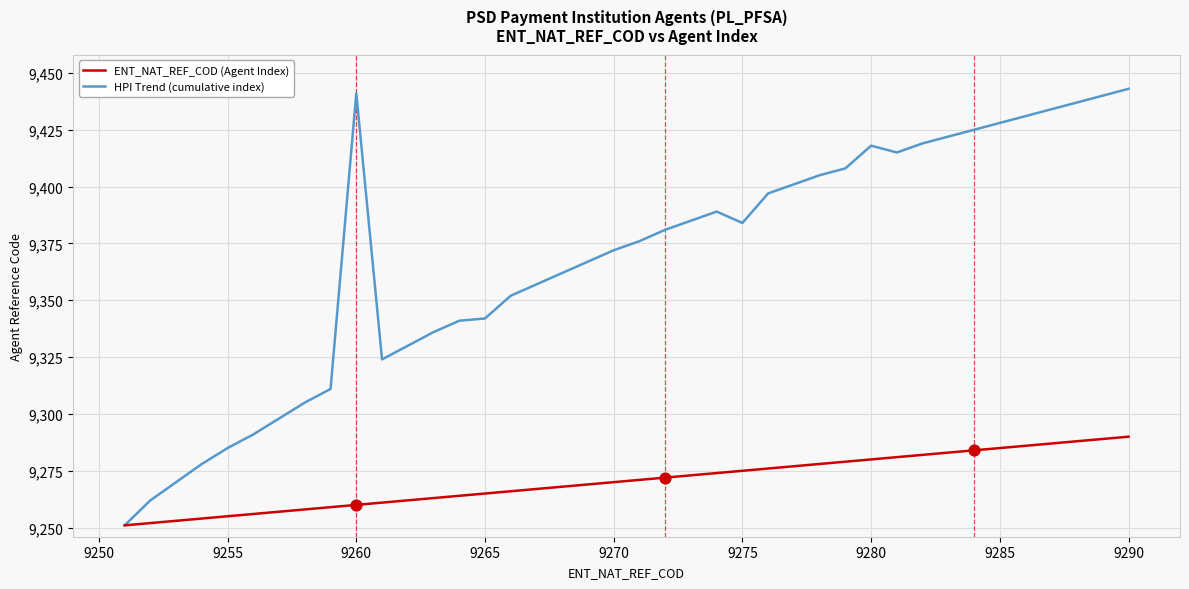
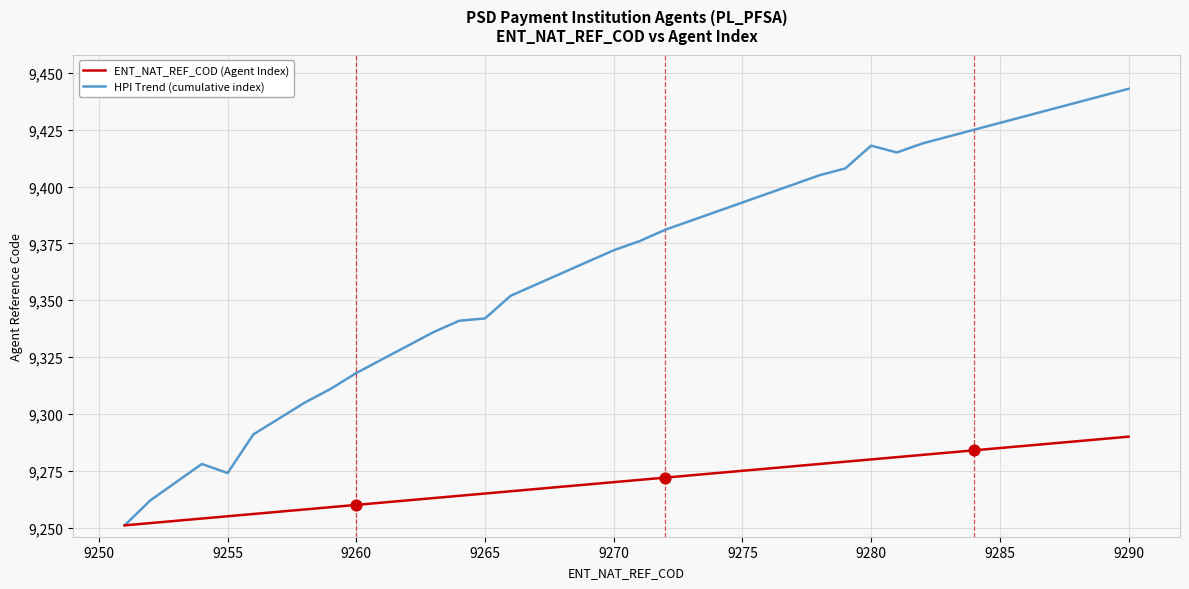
  {
    "HPI Trend (cumulative index)": {
-     "9255": "9,285",
-     "9260": "9,441",
+     "9255": "9,274",
+     "9260": "9,318",
      "9265": "9,342",
      "9270": "9,372",
-     "9275": "9,384",
+     "9275": "9,393",
      "9280": "9,418",
      "9285": "9,428",
      "9290": "9,443"
    }
  }
